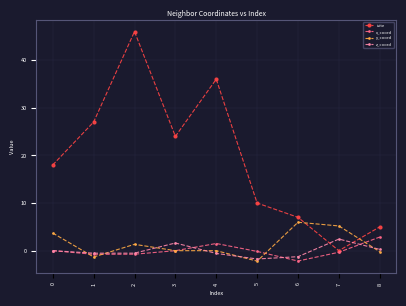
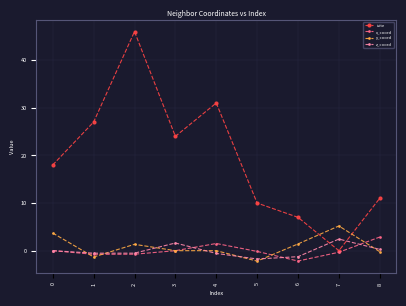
  {
    "isite": {
      "0": 18,
      "1": 27,
      "2": 46,
      "3": 24,
-     "4": 36,
+     "4": 31,
      "5": 10,
      "6": 7,
-     "8": 5
+     "8": 11
    },
    "y_coord": {
      "0": 4,
      "1": -1,
      "2": 1,
      "4": 0,
-     "6": 6,
+     "6": 1,
      "7": 5
    }
  }
